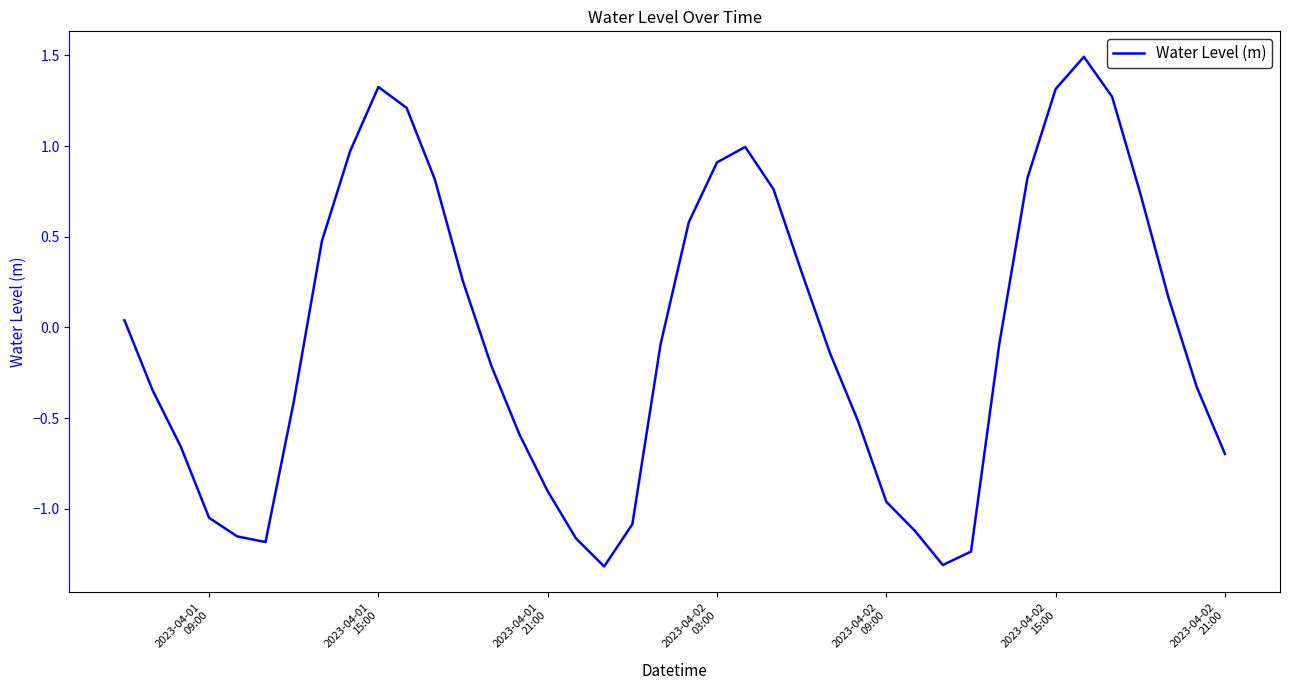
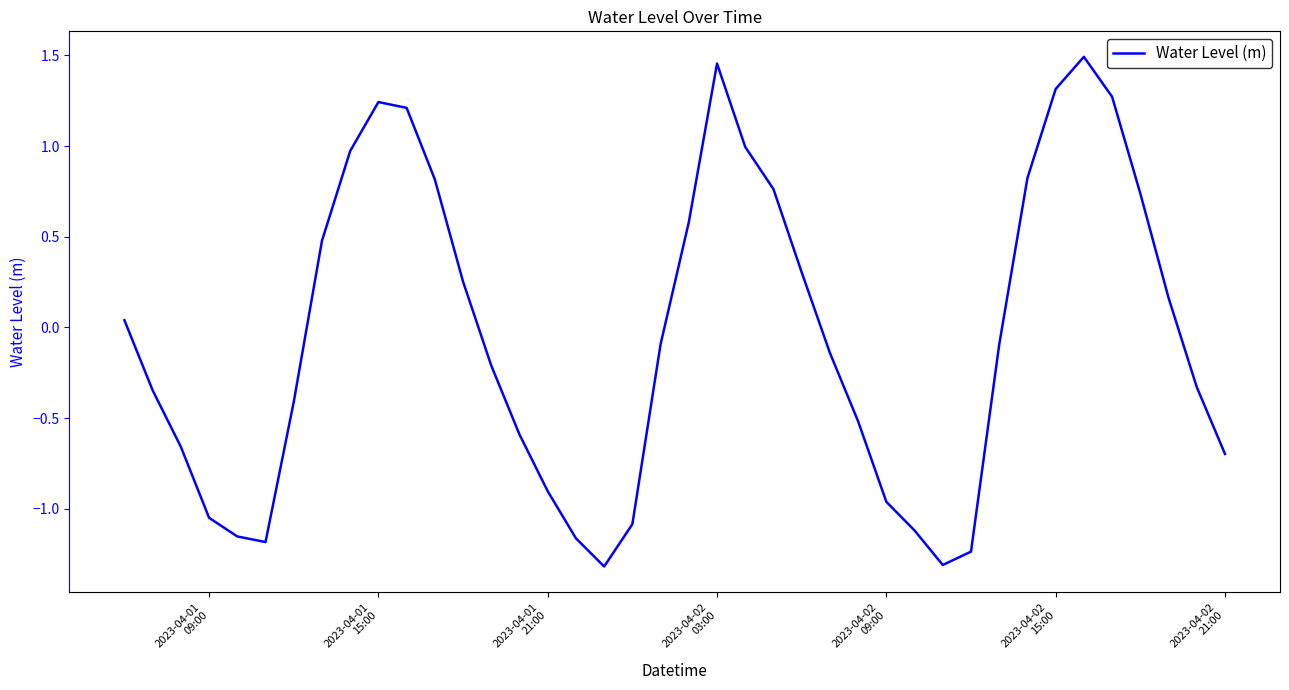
  {
    "2023-04-01 09:00": -1.05,
-   "2023-04-01 15:00": 1.33,
+   "2023-04-01 15:00": 1.24,
    "2023-04-01 21:00": -0.90,
-   "2023-04-02 03:00": 0.91,
+   "2023-04-02 03:00": 1.45,
    "2023-04-02 09:00": -0.96,
    "2023-04-02 15:00": 1.31,
    "2023-04-02 21:00": -0.70
  }
